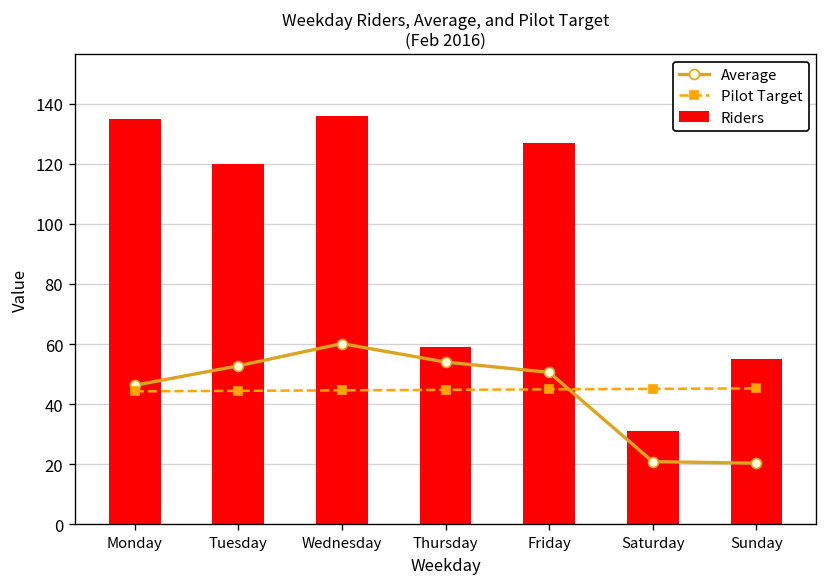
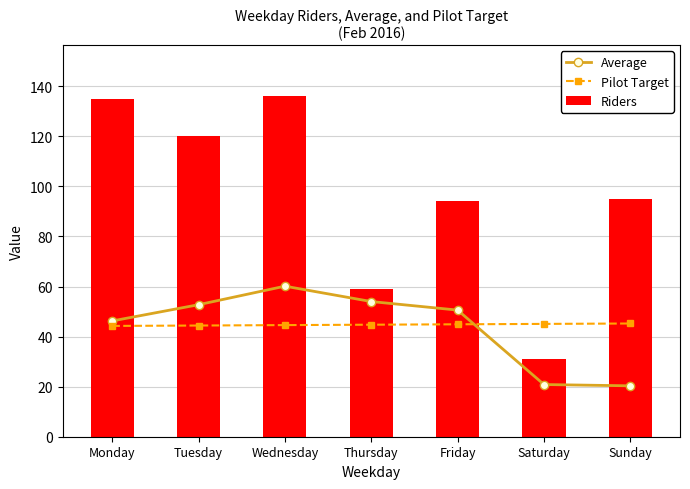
  {
    "Riders": {
      "Monday": 135,
      "Tuesday": 120,
      "Wednesday": 136,
      "Thursday": 59,
-     "Friday": 127,
+     "Friday": 94,
      "Saturday": 31,
-     "Sunday": 55
+     "Sunday": 95
    }
  }
